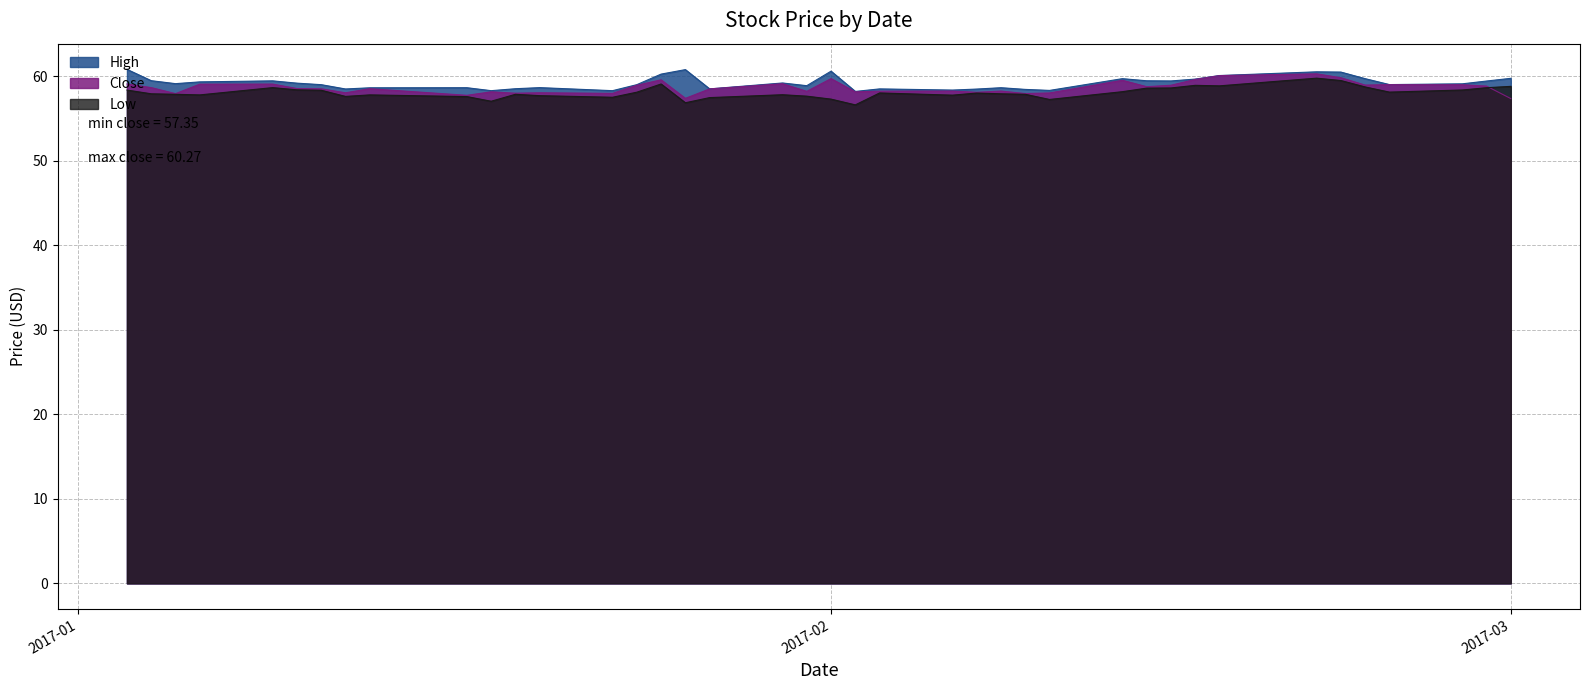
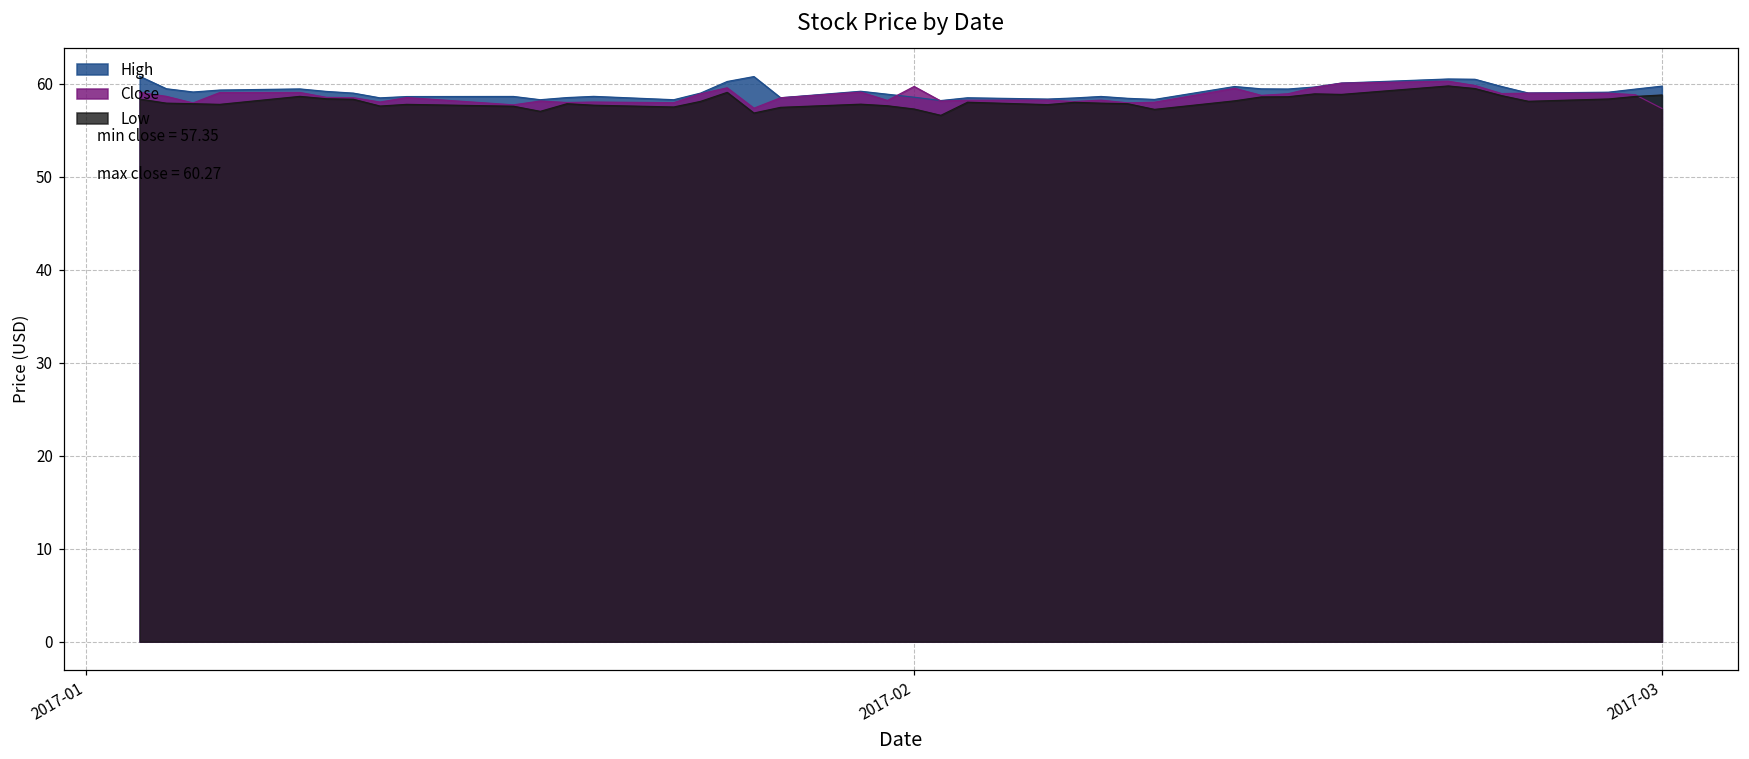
  {
    "High": {
-     "2017-02": 61,
+     "2017-02": 59,
      "2017-03": 60
    },
    "Close": {
      "2017-02": 60,
      "2017-03": 57
    },
    "Low": {
      "2017-02": 57,
      "2017-03": 59
    }
  }
